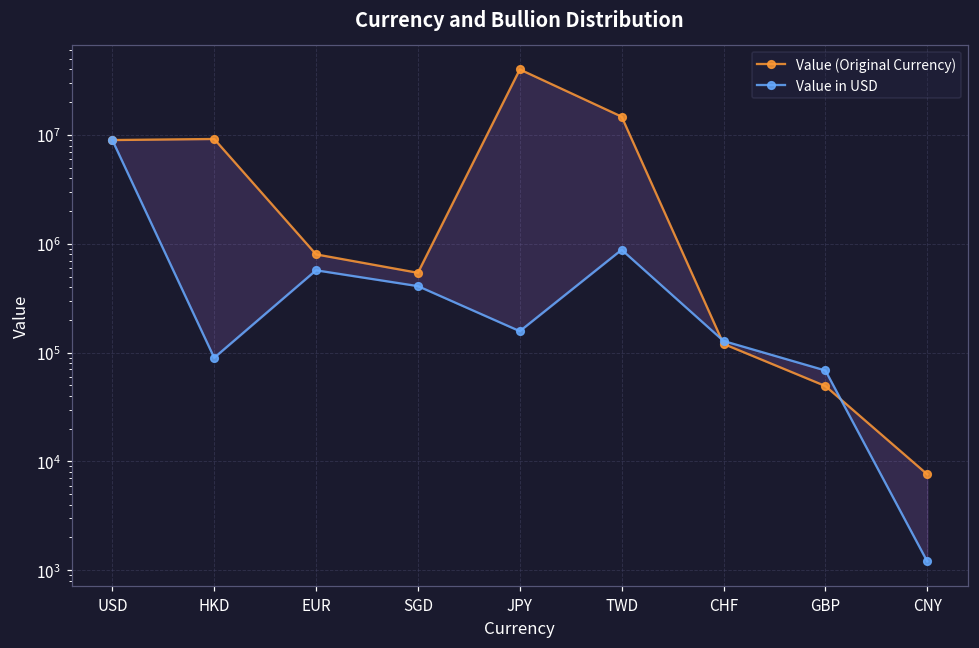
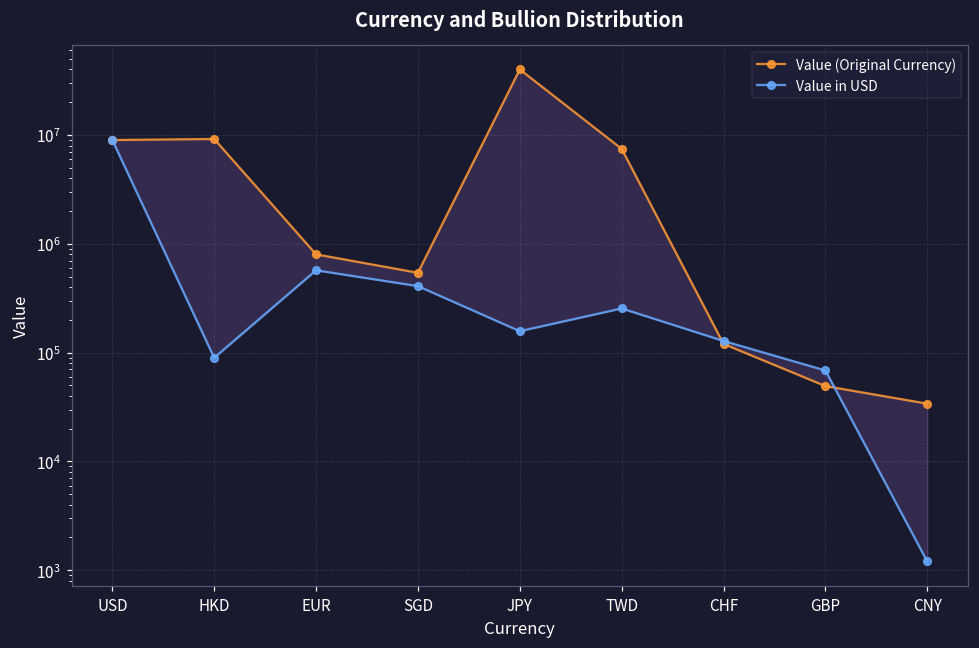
  {
    "Value (Original Currency)": {
-     "TWD": 15000000,
+     "TWD": 7000000,
      "CHF": 120000,
      "GBP": 50000,
-     "CNY": 8000
+     "CNY": 34000
    },
    "Value in USD": {
      "HKD": 90000,
      "EUR": 600000,
      "SGD": 410000,
      "JPY": 160000,
-     "TWD": 900000,
+     "TWD": 250000,
      "CNY": 1200
    }
  }
